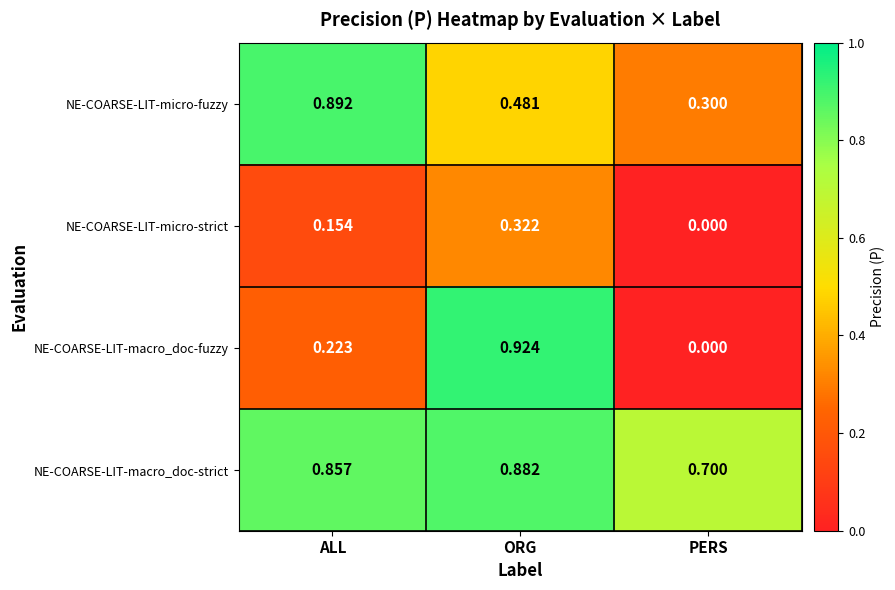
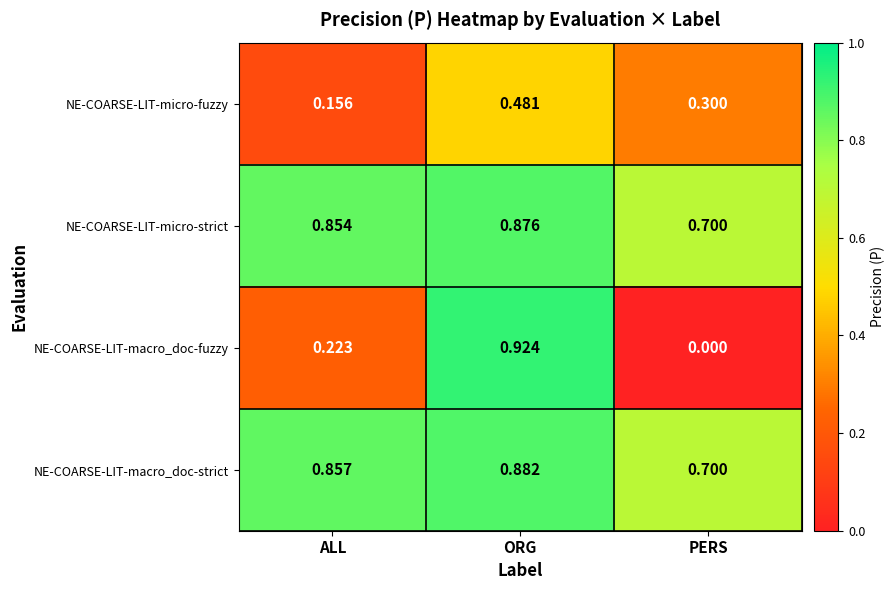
  {
    "NE-COARSE-LIT-micro-fuzzy": {
-     "ALL": 0.892,
+     "ALL": 0.156,
      "ORG": 0.481,
      "PERS": 0.300
    },
    "NE-COARSE-LIT-micro-strict": {
-     "ALL": 0.154,
-     "ORG": 0.322,
-     "PERS": 0.000
+     "ALL": 0.854,
+     "ORG": 0.876,
+     "PERS": 0.700
    },
    "NE-COARSE-LIT-macro_doc-fuzzy": {
      "ALL": 0.223,
      "ORG": 0.924,
      "PERS": 0.000
    },
    "NE-COARSE-LIT-macro_doc-strict": {
      "ALL": 0.857,
      "ORG": 0.882,
      "PERS": 0.700
    }
  }
